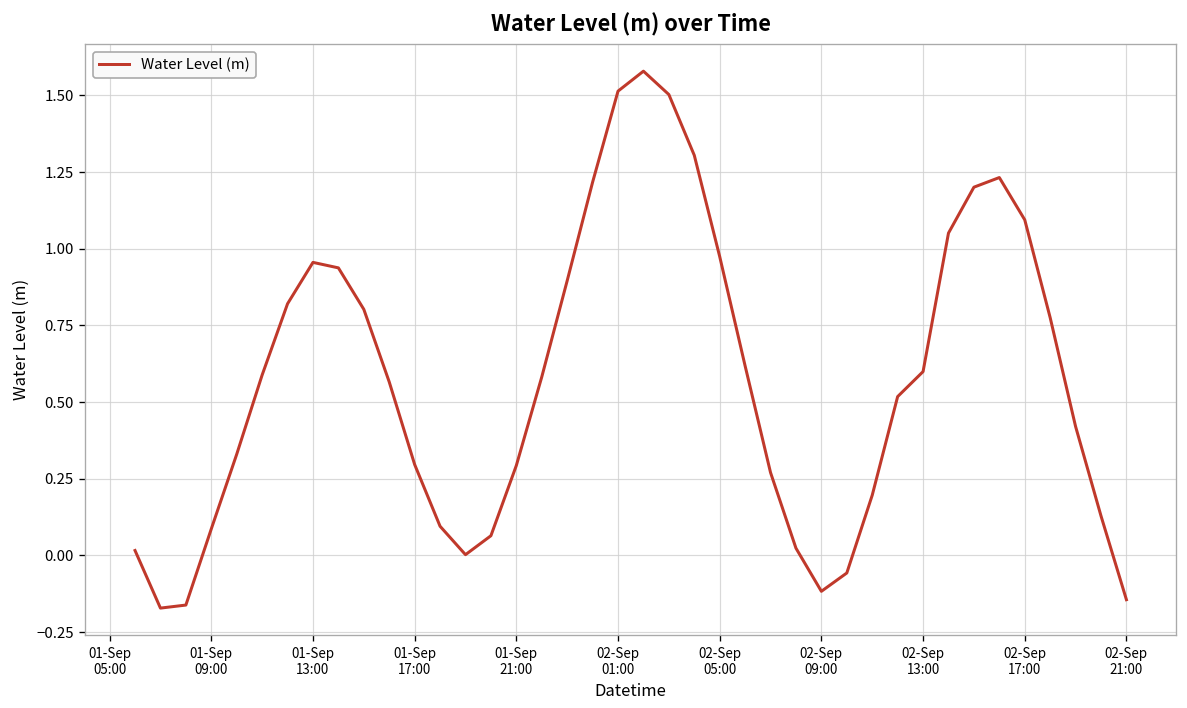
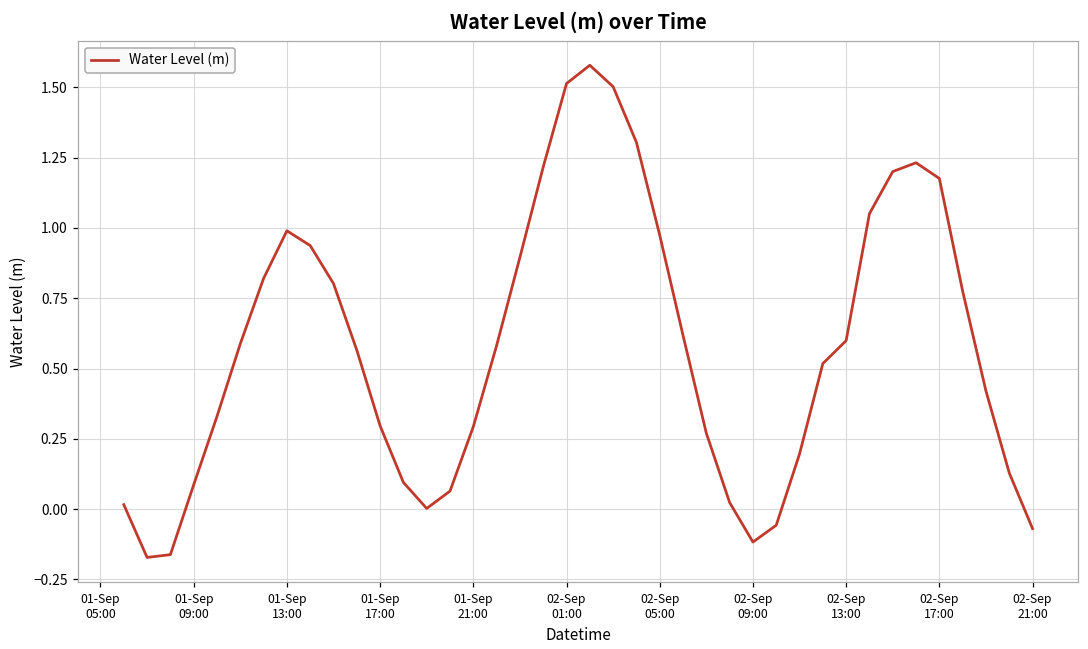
  {
    "01-Sep 09:00": 0.09,
-   "01-Sep 13:00": 0.96,
+   "01-Sep 13:00": 0.99,
    "01-Sep 17:00": 0.30,
    "01-Sep 21:00": 0.29,
    "02-Sep 01:00": 1.51,
    "02-Sep 05:00": 0.97,
    "02-Sep 09:00": -0.12,
    "02-Sep 13:00": 0.60,
-   "02-Sep 17:00": 1.09,
-   "02-Sep 21:00": -0.14
+   "02-Sep 17:00": 1.18,
+   "02-Sep 21:00": -0.07
  }
